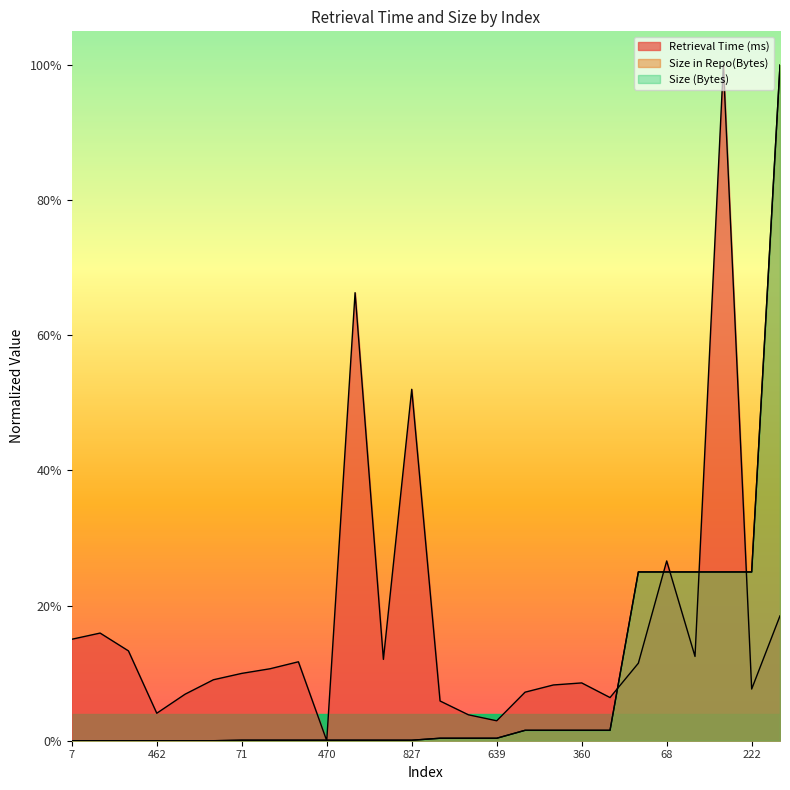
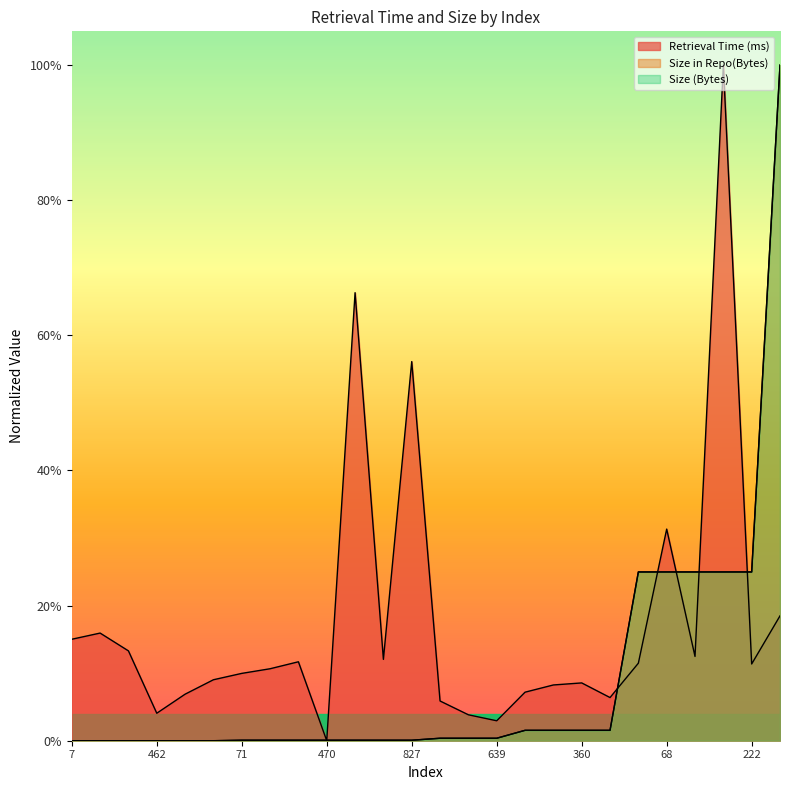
  {
    "Retrieval Time (ms)": {
      "462": "4%",
      "71": "10%",
-     "827": "52%",
+     "827": "56%",
      "360": "9%",
-     "68": "27%",
-     "222": "8%"
+     "68": "31%",
+     "222": "11%"
    },
    "Size (Bytes)": {
      "68": "25%",
      "222": "25%"
    }
  }
